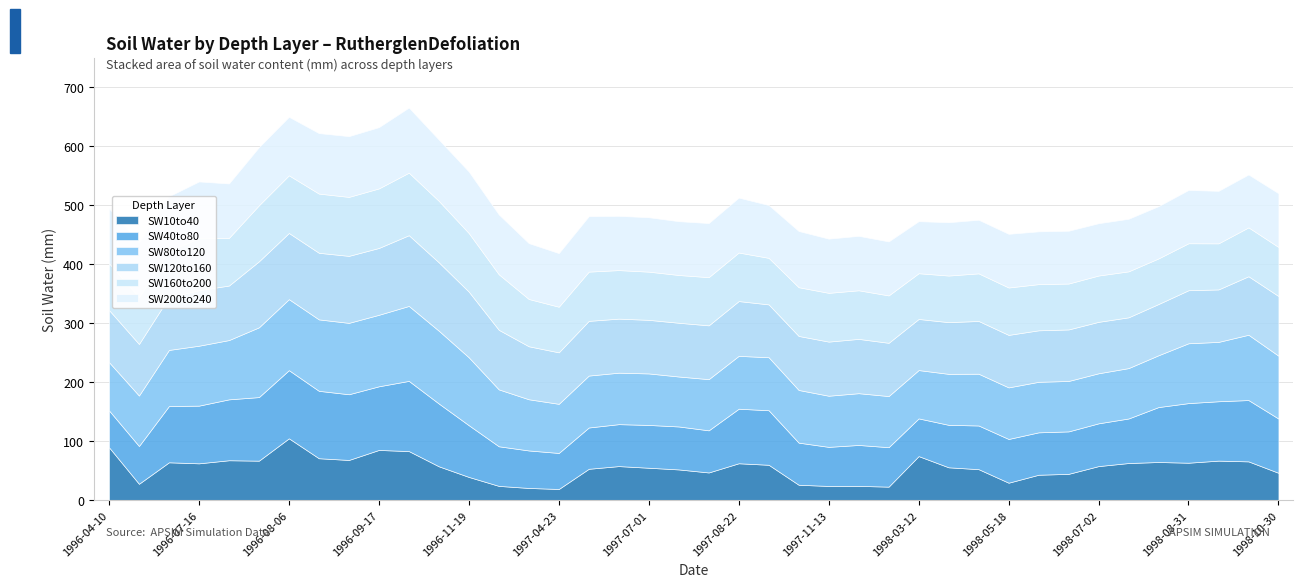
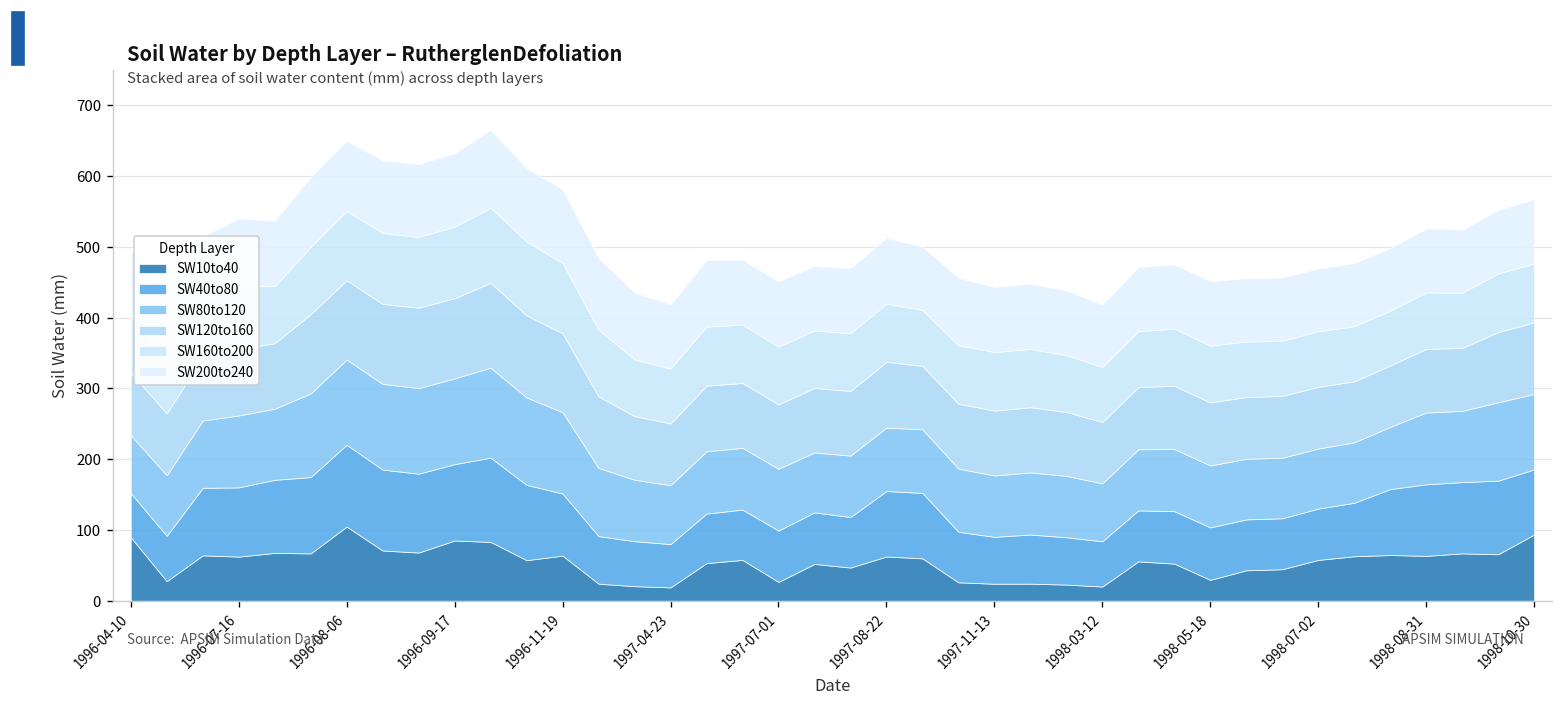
  {
    "SW10to40": {
      "1996-04-10": 90,
      "1996-07-16": 60,
      "1996-08-06": 100,
      "1996-09-17": 90,
-     "1996-11-19": 40,
+     "1996-11-19": 60,
      "1997-04-23": 20,
-     "1997-07-01": 50,
+     "1997-07-01": 30,
      "1997-08-22": 60,
      "1997-11-13": 20,
-     "1998-03-12": 70,
+     "1998-03-12": 20,
      "1998-05-18": 30,
      "1998-07-02": 60,
      "1998-08-31": 60,
-     "1998-10-30": 50
+     "1998-10-30": 90
    }
  }
